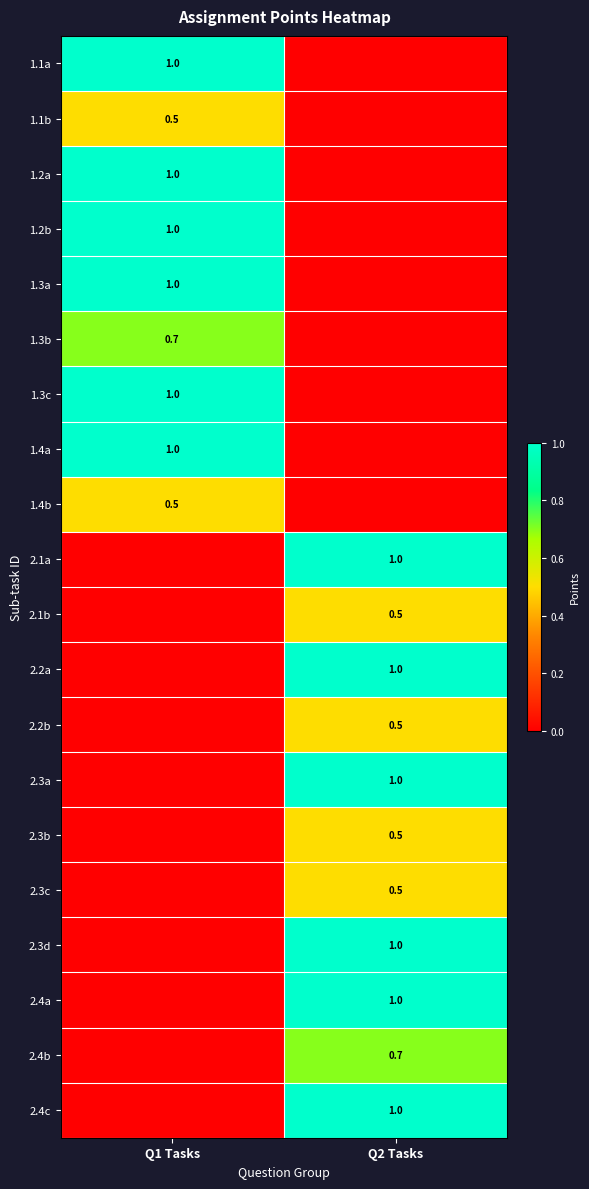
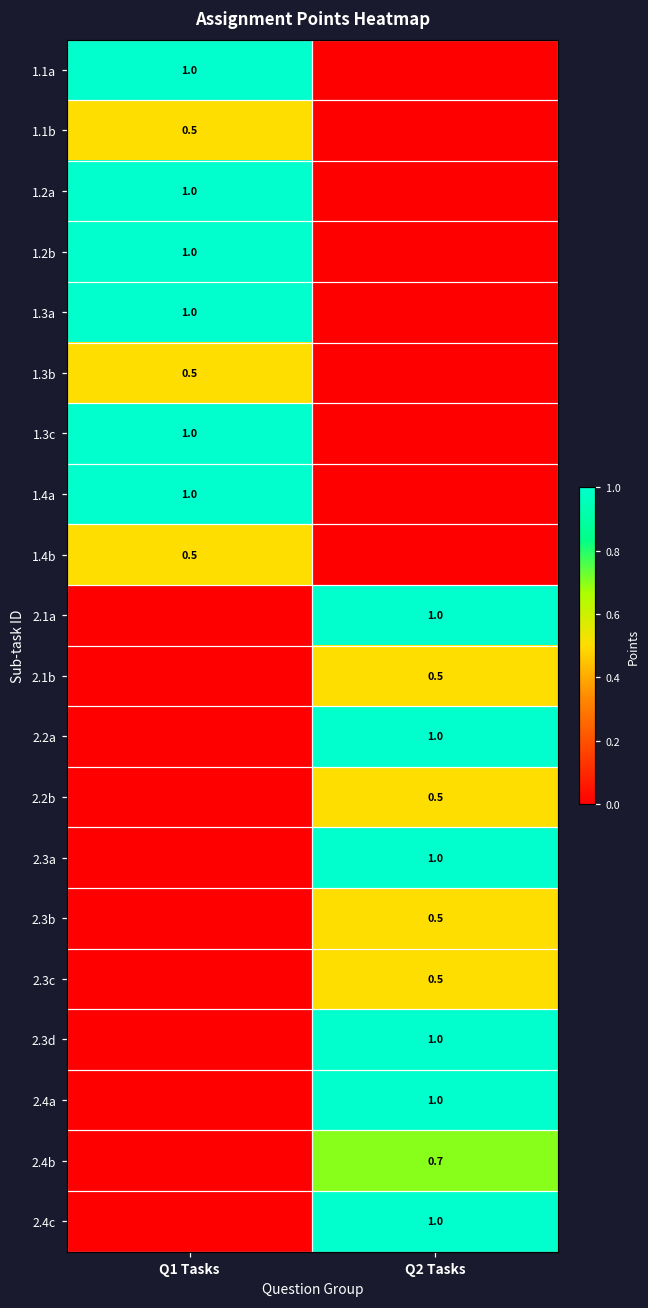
  {
    "1.1a": {
      "Q1 Tasks": 1.0
    },
    "1.1b": {
      "Q1 Tasks": 0.5
    },
    "1.2a": {
      "Q1 Tasks": 1.0
    },
    "1.2b": {
      "Q1 Tasks": 1.0
    },
    "1.3a": {
      "Q1 Tasks": 1.0
    },
    "1.3b": {
-     "Q1 Tasks": 0.7
+     "Q1 Tasks": 0.5
    },
    "1.3c": {
      "Q1 Tasks": 1.0
    },
    "1.4a": {
      "Q1 Tasks": 1.0
    },
    "1.4b": {
      "Q1 Tasks": 0.5
    },
    "2.1a": {
      "Q2 Tasks": 1.0
    },
    "2.1b": {
      "Q2 Tasks": 0.5
    },
    "2.2a": {
      "Q2 Tasks": 1.0
    },
    "2.2b": {
      "Q2 Tasks": 0.5
    },
    "2.3a": {
      "Q2 Tasks": 1.0
    },
    "2.3b": {
      "Q2 Tasks": 0.5
    },
    "2.3c": {
      "Q2 Tasks": 0.5
    },
    "2.3d": {
      "Q2 Tasks": 1.0
    },
    "2.4a": {
      "Q2 Tasks": 1.0
    },
    "2.4b": {
      "Q2 Tasks": 0.7
    },
    "2.4c": {
      "Q2 Tasks": 1.0
    }
  }
